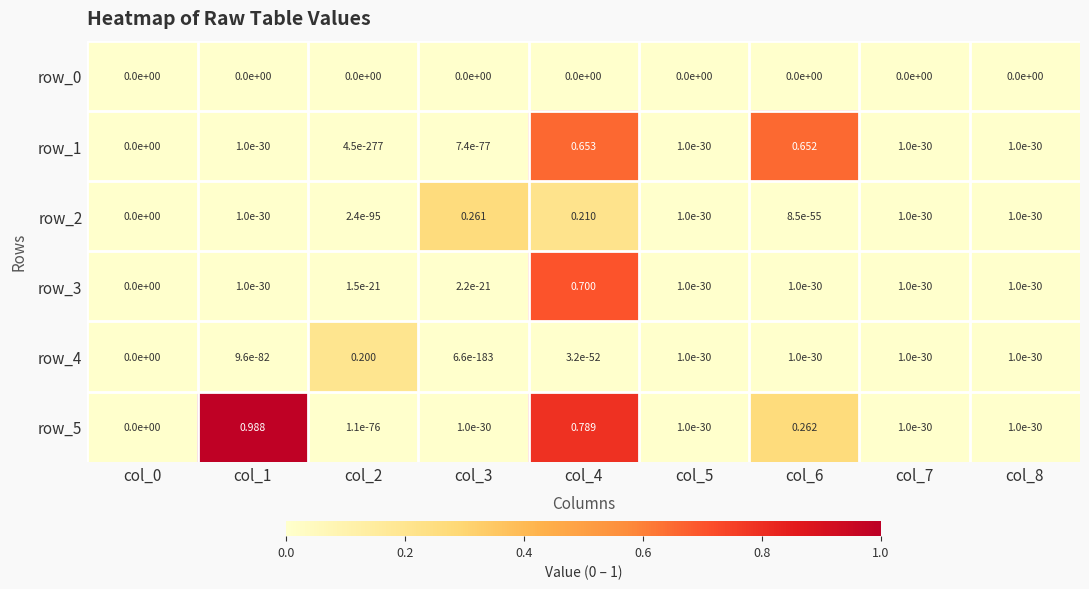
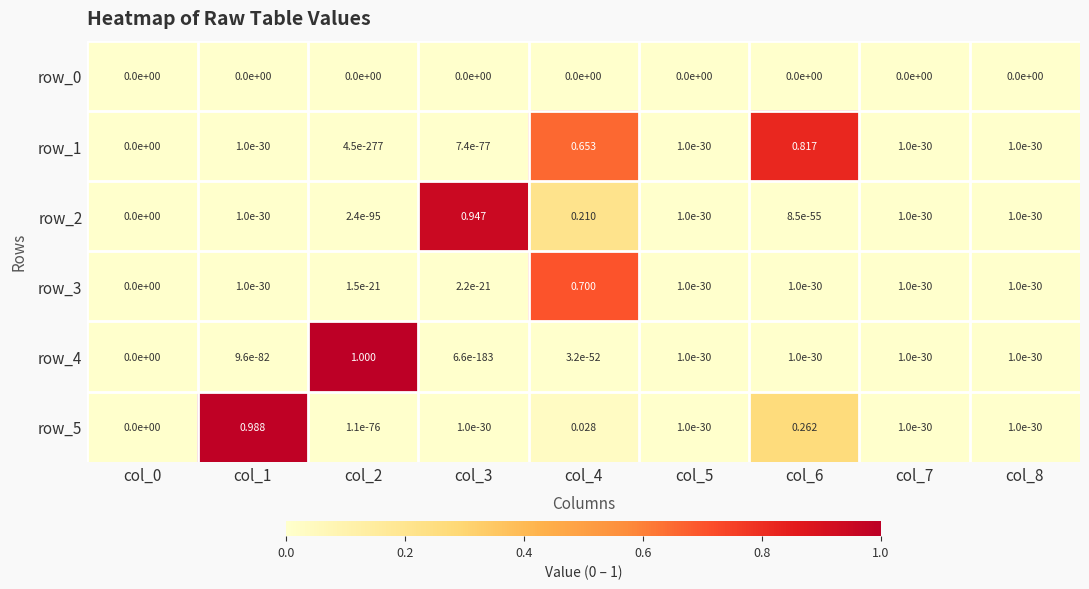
  {
    "row_0": {
      "col_0": "0.0e+00",
      "col_1": "0.0e+00",
      "col_2": "0.0e+00",
      "col_3": "0.0e+00",
      "col_4": "0.0e+00",
      "col_5": "0.0e+00",
      "col_6": "0.0e+00",
      "col_7": "0.0e+00",
      "col_8": "0.0e+00"
    },
    "row_1": {
      "col_0": "0.0e+00",
      "col_1": "1.0e-30",
      "col_2": "4.5e-277",
      "col_3": "7.4e-77",
      "col_4": "0.653",
      "col_5": "1.0e-30",
-     "col_6": "0.652",
+     "col_6": "0.817",
      "col_7": "1.0e-30",
      "col_8": "1.0e-30"
    },
    "row_2": {
      "col_0": "0.0e+00",
      "col_1": "1.0e-30",
      "col_2": "2.4e-95",
-     "col_3": "0.261",
+     "col_3": "0.947",
      "col_4": "0.210",
      "col_5": "1.0e-30",
      "col_6": "8.5e-55",
      "col_7": "1.0e-30",
      "col_8": "1.0e-30"
    },
    "row_3": {
      "col_0": "0.0e+00",
      "col_1": "1.0e-30",
      "col_2": "1.5e-21",
      "col_3": "2.2e-21",
      "col_4": "0.700",
      "col_5": "1.0e-30",
      "col_6": "1.0e-30",
      "col_7": "1.0e-30",
      "col_8": "1.0e-30"
    },
    "row_4": {
      "col_0": "0.0e+00",
      "col_1": "9.6e-82",
-     "col_2": "0.200",
+     "col_2": "1.000",
      "col_3": "6.6e-183",
      "col_4": "3.2e-52",
      "col_5": "1.0e-30",
      "col_6": "1.0e-30",
      "col_7": "1.0e-30",
      "col_8": "1.0e-30"
    },
    "row_5": {
      "col_0": "0.0e+00",
      "col_1": "0.988",
      "col_2": "1.1e-76",
      "col_3": "1.0e-30",
-     "col_4": "0.789",
+     "col_4": "0.028",
      "col_5": "1.0e-30",
      "col_6": "0.262",
      "col_7": "1.0e-30",
      "col_8": "1.0e-30"
    }
  }
